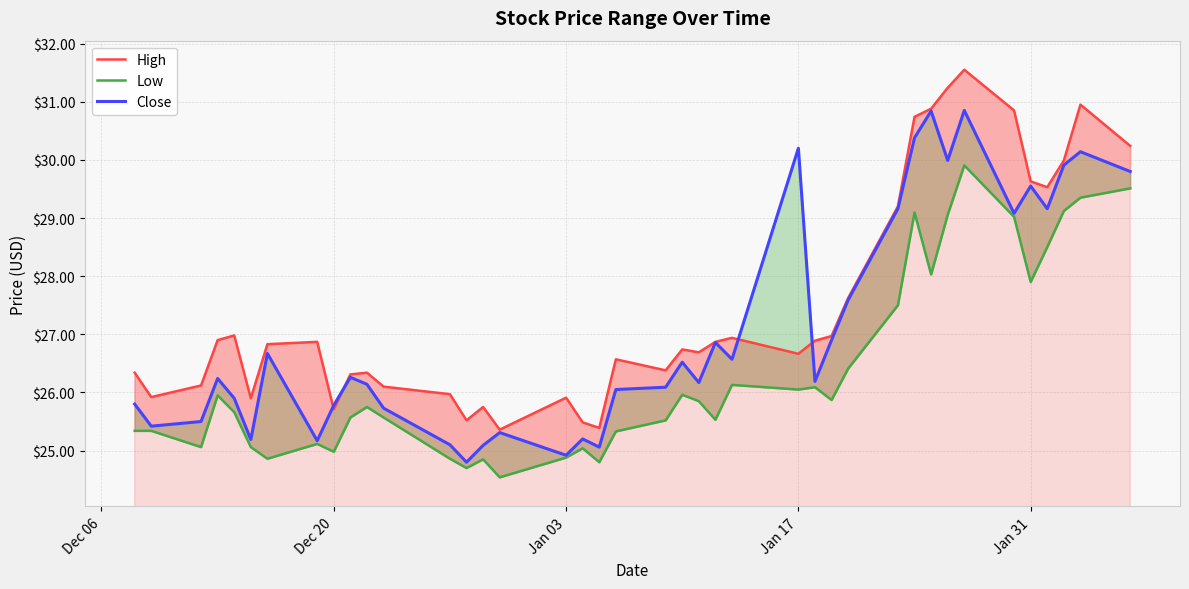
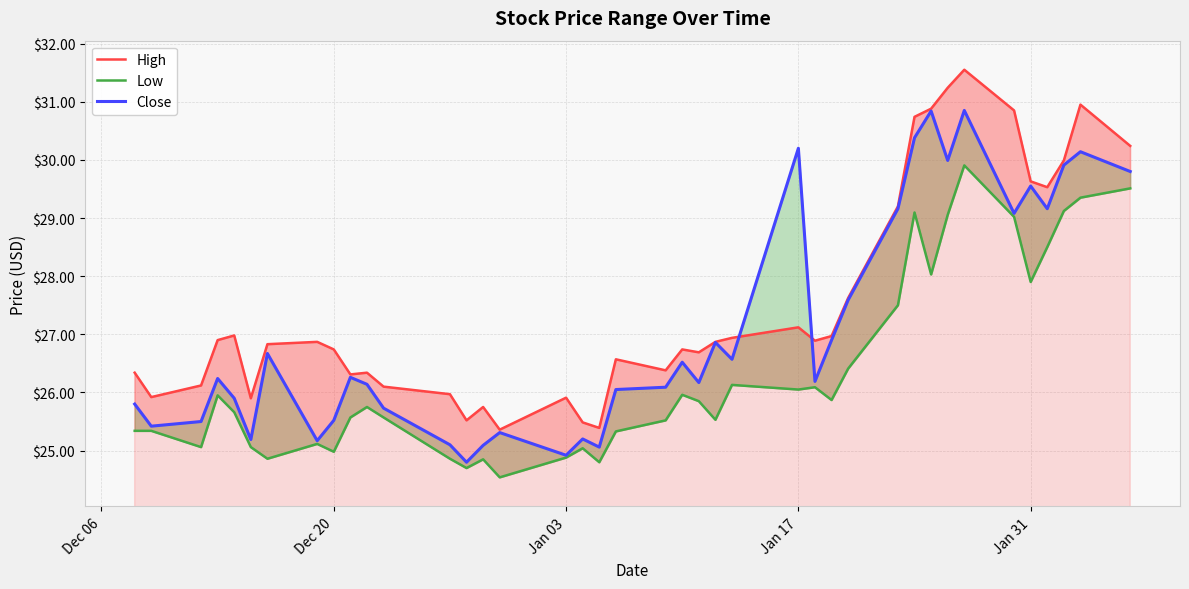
  {
    "High": {
-     "Dec 20": "$25.7",
+     "Dec 20": "$26.7",
      "Jan 03": "$25.9",
-     "Jan 17": "$26.7",
+     "Jan 17": "$27.1",
      "Jan 31": "$29.6"
    },
    "Low": {
      "Dec 20": "$25.0",
      "Jan 17": "$26.1",
      "Jan 31": "$27.9"
    },
    "Close": {
-     "Dec 20": "$25.8",
+     "Dec 20": "$25.5",
      "Jan 17": "$30.2",
      "Jan 31": "$29.6"
    }
  }
